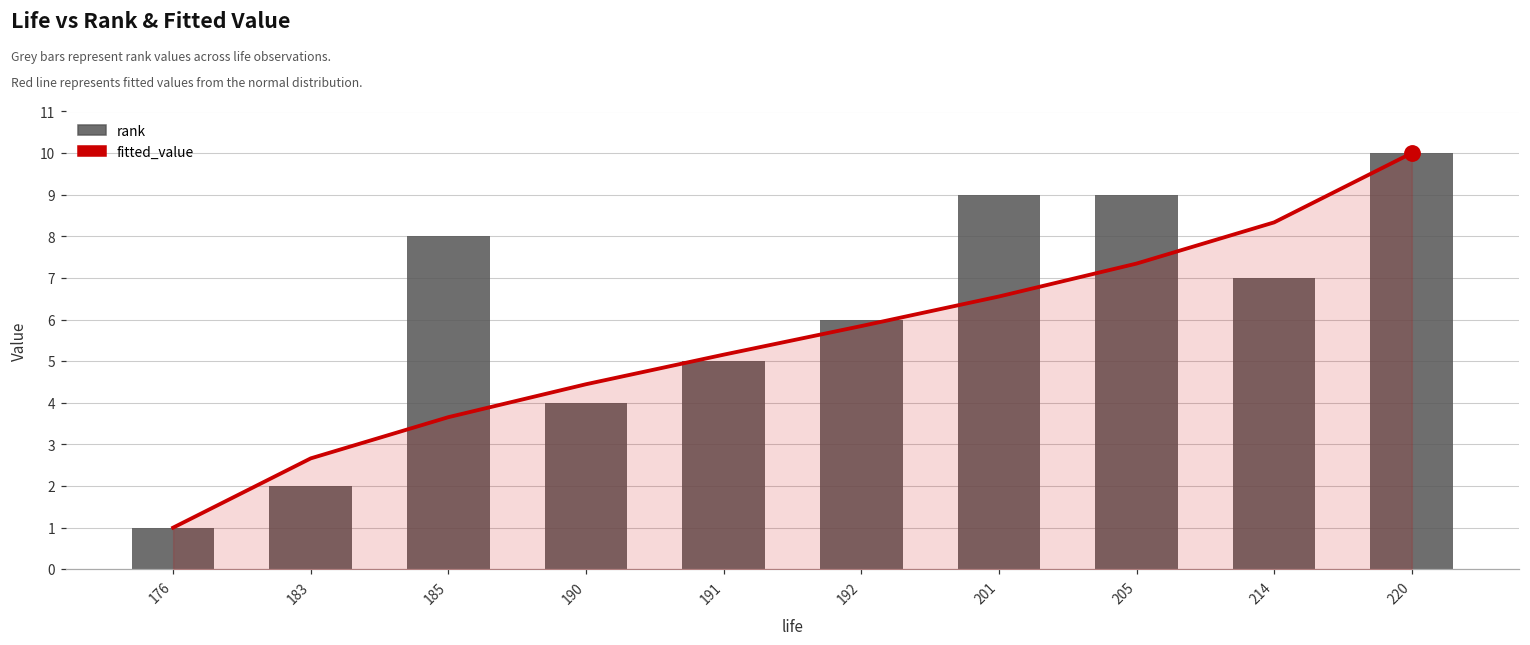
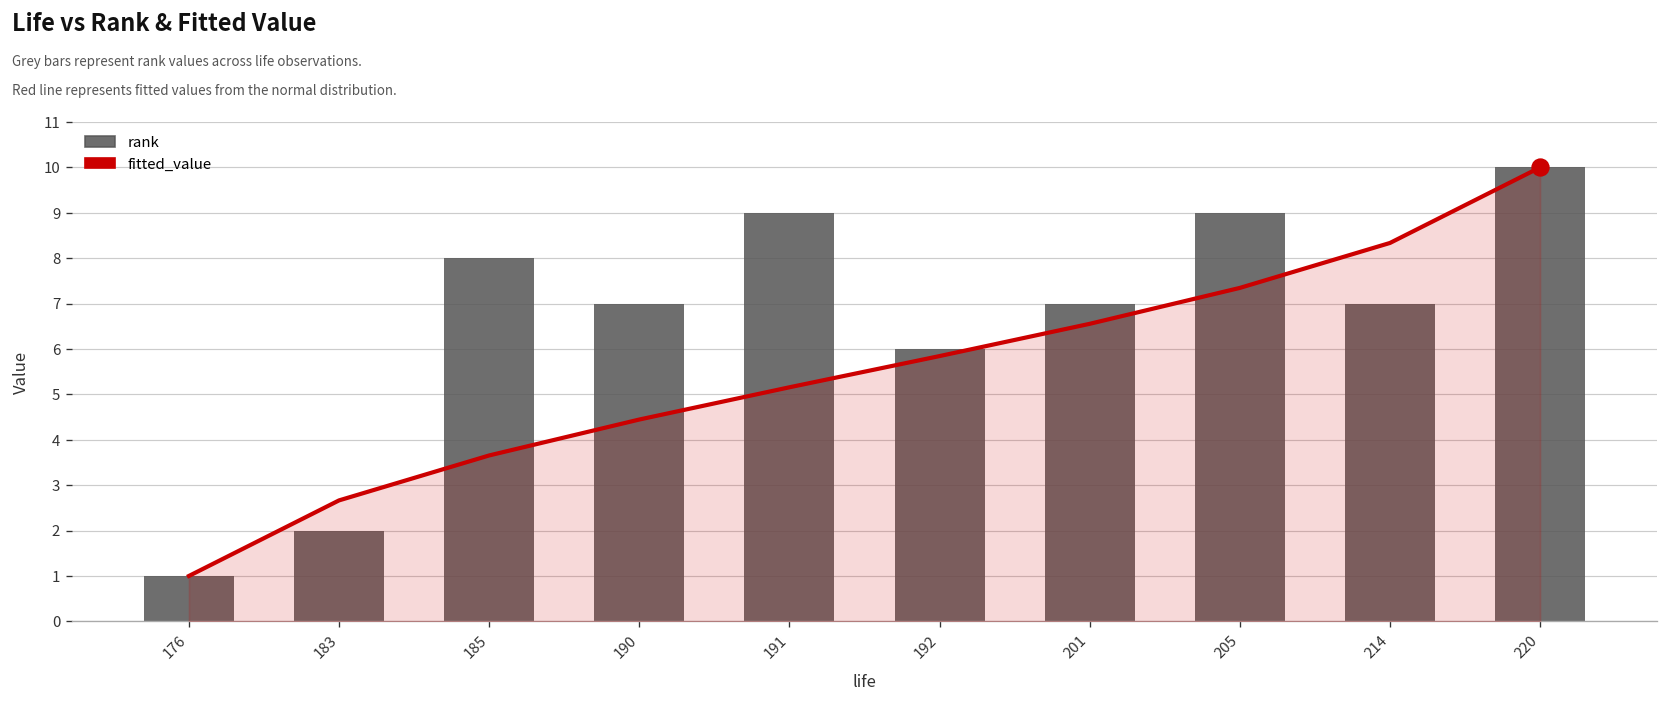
  {
    "rank": {
      "176": 1,
      "183": 2,
      "185": 8,
-     "190": 4,
-     "191": 5,
+     "190": 7,
+     "191": 9,
      "192": 6,
-     "201": 9,
+     "201": 7,
      "205": 9,
      "214": 7,
      "220": 10
    }
  }
